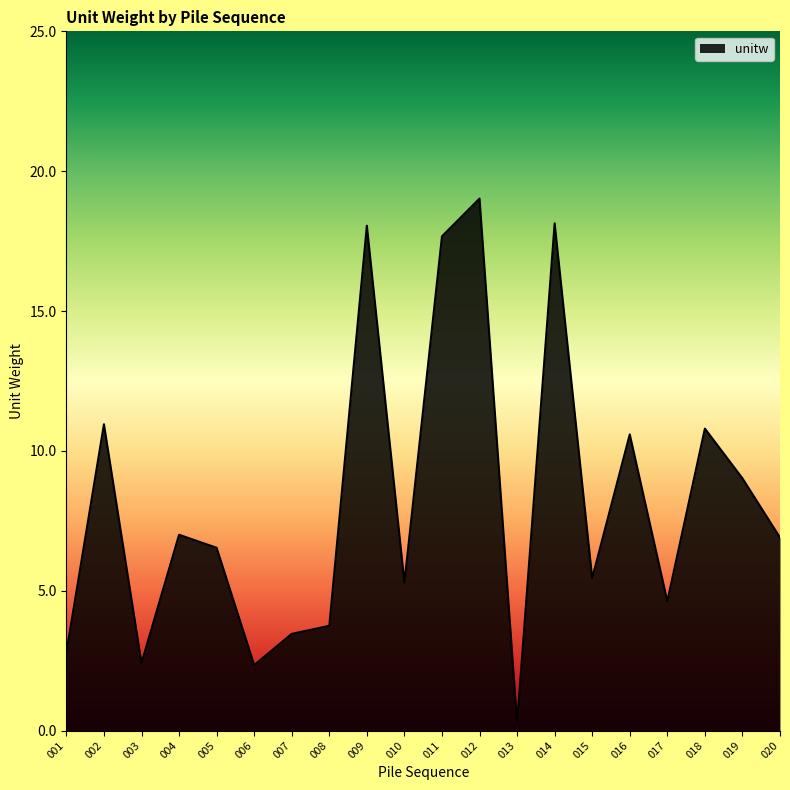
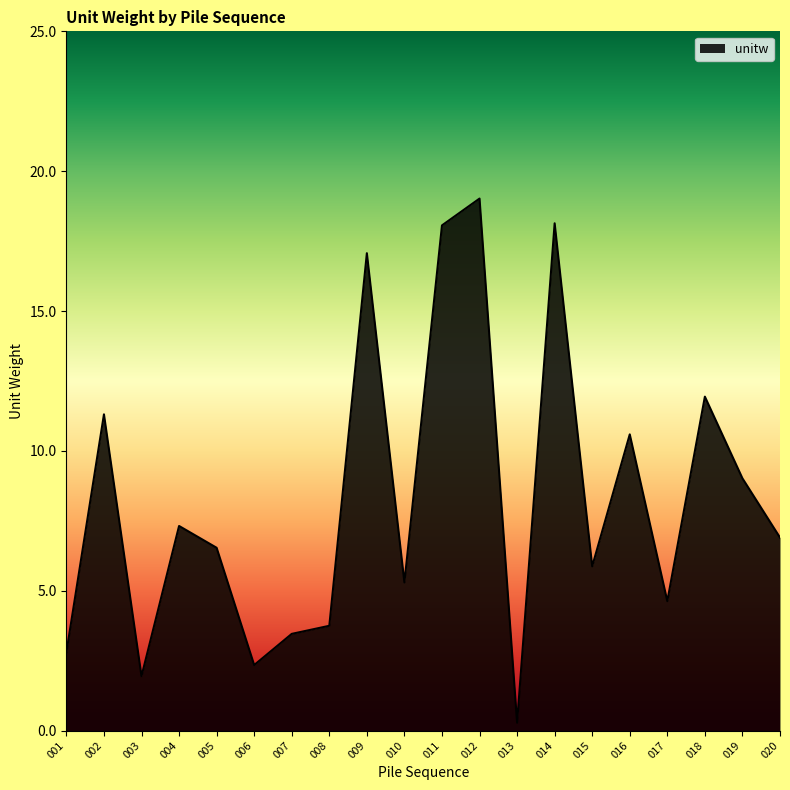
  {
    "001": 2.8,
-   "002": 11.0,
-   "003": 2.4,
-   "004": 7.0,
+   "002": 11.3,
+   "003": 1.9,
+   "004": 7.3,
    "005": 6.5,
    "006": 2.3,
    "007": 3.5,
    "008": 3.7,
-   "009": 18.1,
+   "009": 17.1,
    "010": 5.3,
-   "011": 17.7,
+   "011": 18.1,
    "012": 19.0,
    "013": 0.3,
    "014": 18.1,
-   "015": 5.5,
+   "015": 5.9,
    "016": 10.6,
    "017": 4.6,
-   "018": 10.8,
+   "018": 11.9,
    "019": 9.0,
    "020": 6.9
  }
